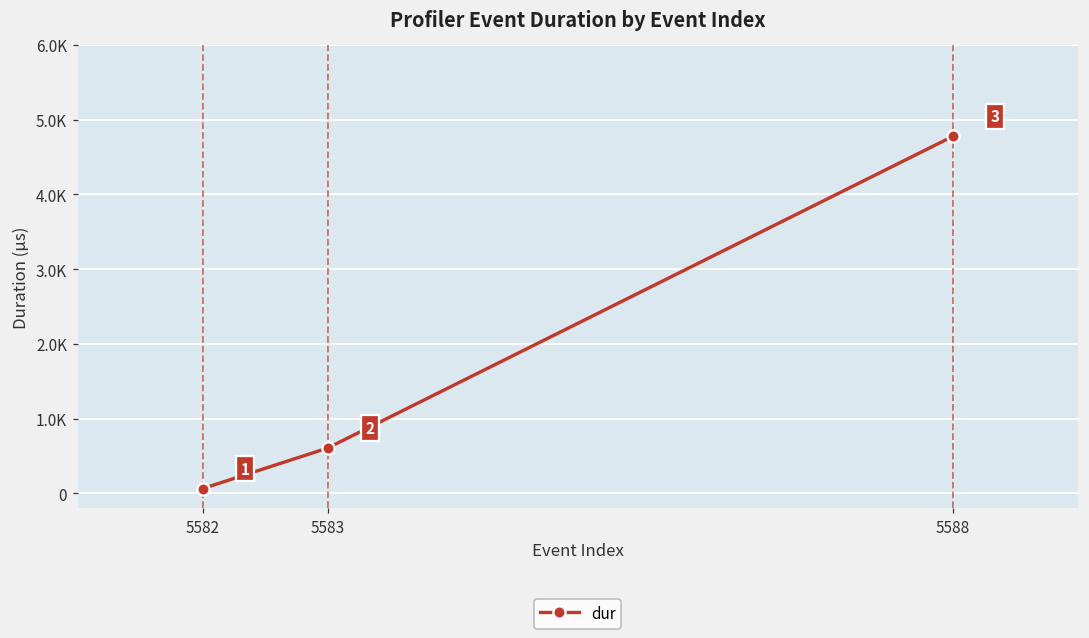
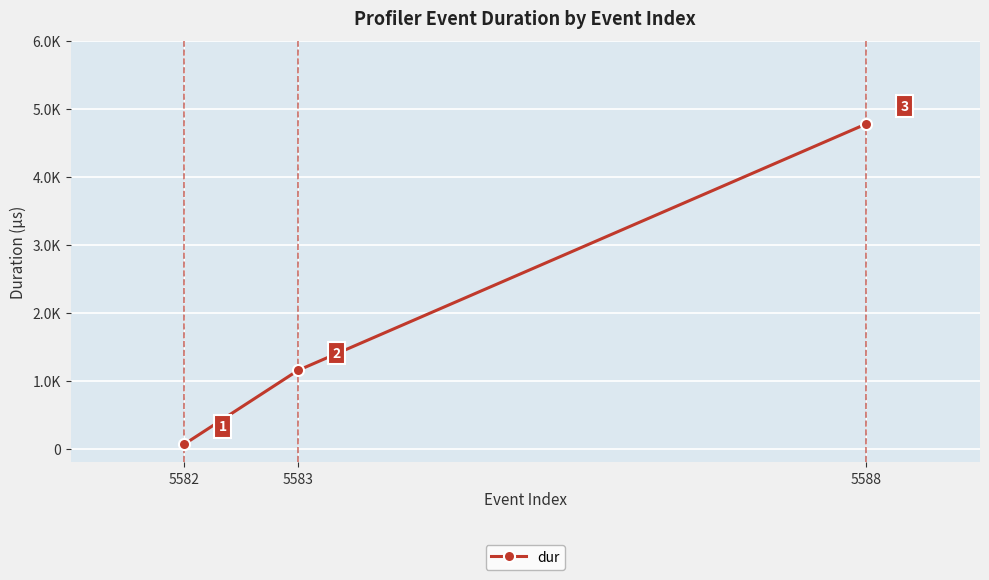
  {
    "5582": 100,
-   "5583": 600,
+   "5583": 1100,
    "5588": 4800
  }
